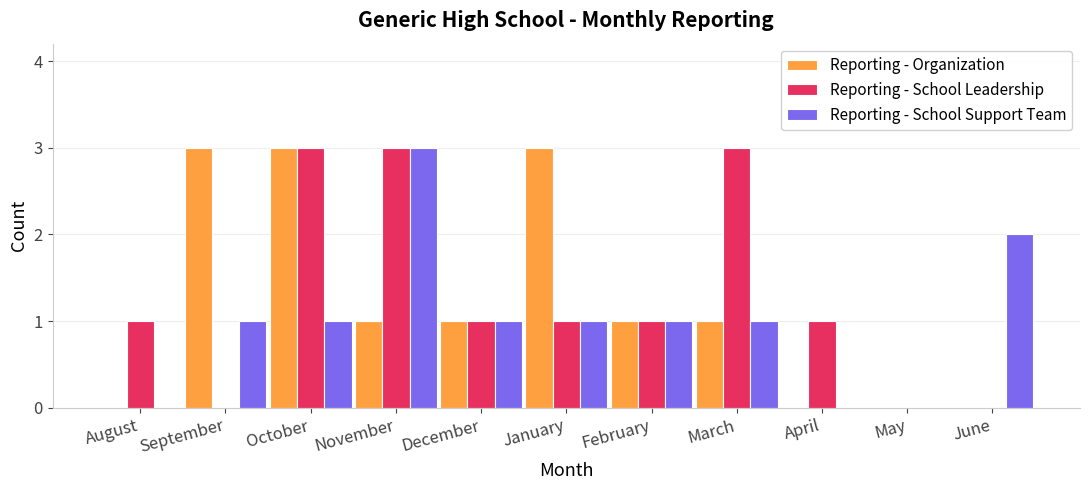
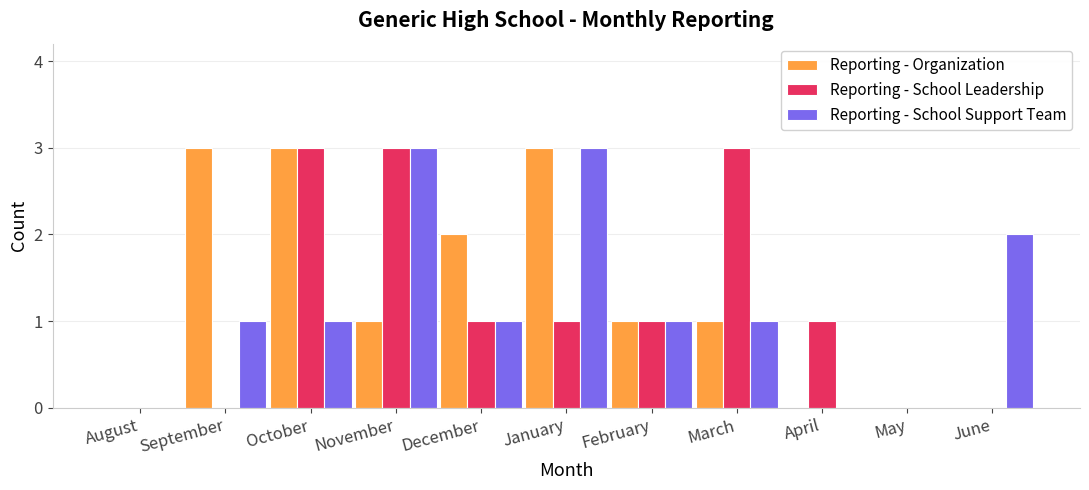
  {
    "Reporting - Organization": {
      "August": 0,
      "September": 3,
      "October": 3,
      "November": 1,
-     "December": 1,
+     "December": 2,
      "January": 3,
      "February": 1,
      "March": 1,
      "April": 0,
      "May": 0,
      "June": 0
    },
    "Reporting - School Leadership": {
-     "August": 1,
+     "August": 0,
      "September": 0,
      "October": 3,
      "November": 3,
      "December": 1,
      "January": 1,
      "February": 1,
      "March": 3,
      "April": 1,
      "May": 0,
      "June": 0
    },
    "Reporting - School Support Team": {
      "August": 0,
      "September": 1,
      "October": 1,
      "November": 3,
      "December": 1,
-     "January": 1,
+     "January": 3,
      "February": 1,
      "March": 1,
      "April": 0,
      "May": 0,
      "June": 2
    }
  }
